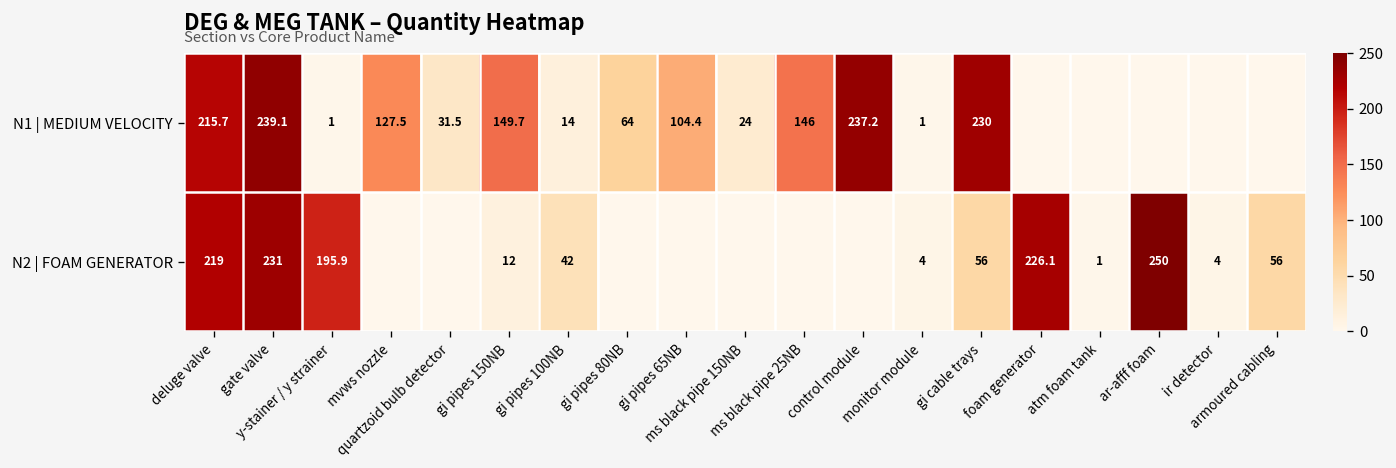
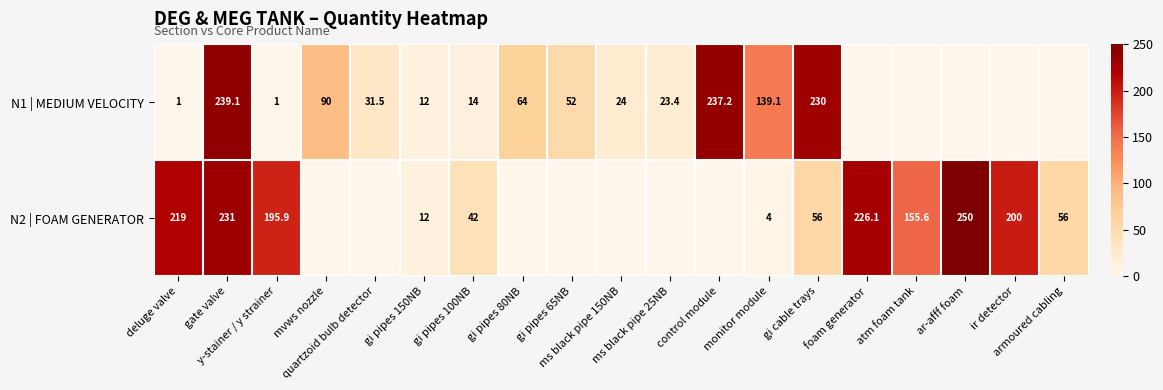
  {
    "N1 | MEDIUM VELOCITY": {
-     "deluge valve": 215.7,
+     "deluge valve": 1,
      "gate valve": 239.1,
      "y-stainer / y strainer": 1,
-     "mvws nozzle": 127.5,
+     "mvws nozzle": 90,
      "quartzoid bulb detector": 31.5,
-     "gi pipes 150NB": 149.7,
+     "gi pipes 150NB": 12,
      "gi pipes 100NB": 14,
      "gi pipes 80NB": 64,
-     "gi pipes 65NB": 104.4,
+     "gi pipes 65NB": 52,
      "ms black pipe 150NB": 24,
-     "ms black pipe 25NB": 146,
+     "ms black pipe 25NB": 23.4,
      "control module": 237.2,
-     "monitor module": 1,
+     "monitor module": 139.1,
      "gi cable trays": 230
    },
    "N2 | FOAM GENERATOR": {
      "deluge valve": 219,
      "gate valve": 231,
      "y-stainer / y strainer": 195.9,
      "gi pipes 150NB": 12,
      "gi pipes 100NB": 42,
      "monitor module": 4,
      "gi cable trays": 56,
      "foam generator": 226.1,
-     "atm foam tank": 1,
+     "atm foam tank": 155.6,
      "ar-afff foam": 250,
-     "ir detector": 4,
+     "ir detector": 200,
      "armoured cabling": 56
    }
  }
